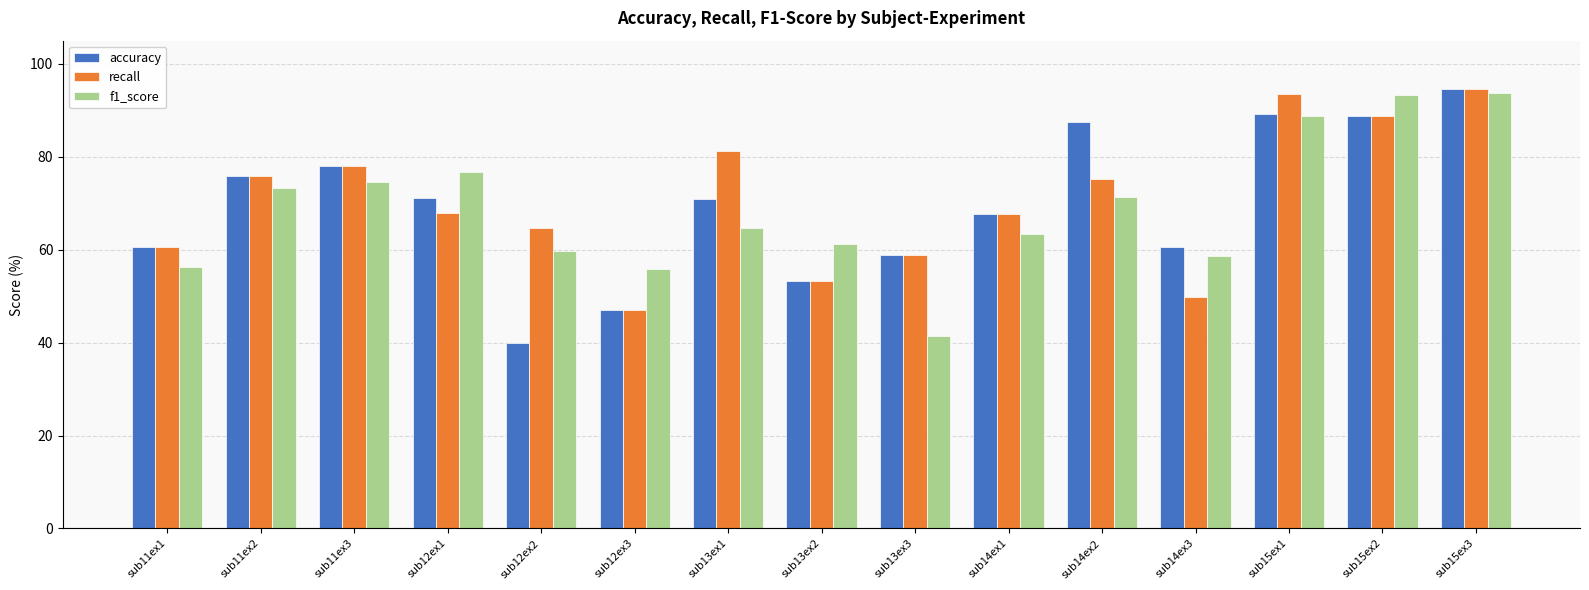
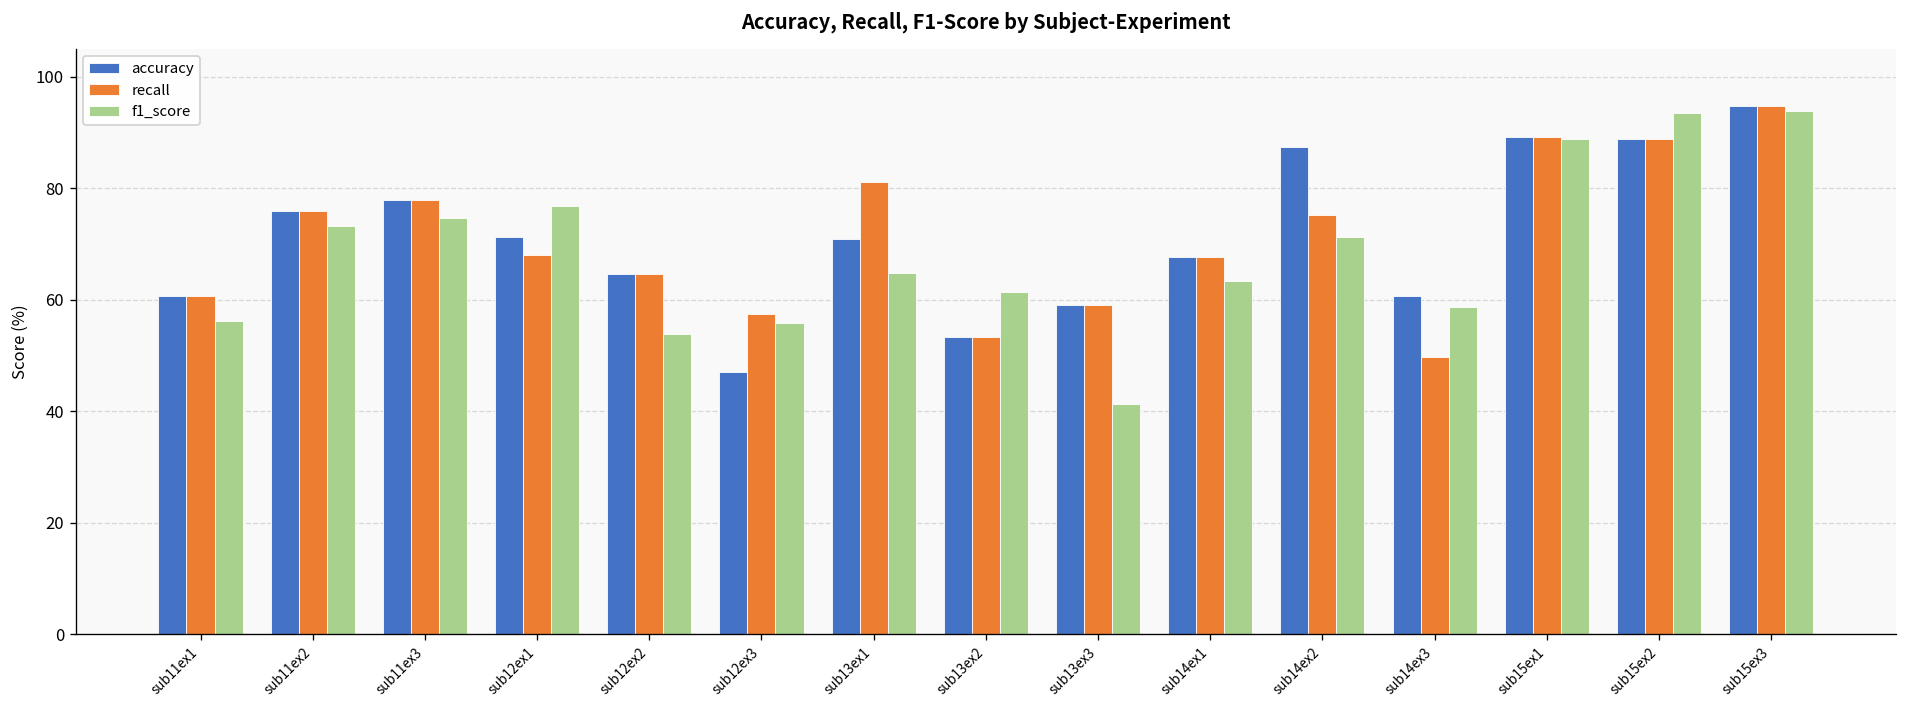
  {
    "accuracy": {
      "sub11ex1": 61,
      "sub11ex2": 76,
      "sub11ex3": 78,
      "sub12ex1": 71,
-     "sub12ex2": 40,
+     "sub12ex2": 65,
      "sub12ex3": 47,
      "sub13ex1": 71,
      "sub13ex2": 53,
      "sub13ex3": 59,
      "sub14ex1": 68,
      "sub14ex2": 87,
      "sub14ex3": 61,
      "sub15ex1": 89,
      "sub15ex2": 89,
      "sub15ex3": 95
    },
    "recall": {
      "sub11ex1": 61,
      "sub11ex2": 76,
      "sub11ex3": 78,
      "sub12ex1": 68,
      "sub12ex2": 65,
-     "sub12ex3": 47,
+     "sub12ex3": 57,
      "sub13ex1": 81,
      "sub13ex2": 53,
      "sub13ex3": 59,
      "sub14ex1": 68,
      "sub14ex2": 75,
      "sub14ex3": 50,
-     "sub15ex1": 94,
+     "sub15ex1": 89,
      "sub15ex2": 89,
      "sub15ex3": 95
    },
    "f1_score": {
      "sub11ex1": 56,
      "sub11ex2": 73,
      "sub11ex3": 75,
      "sub12ex1": 77,
-     "sub12ex2": 60,
+     "sub12ex2": 54,
      "sub12ex3": 56,
      "sub13ex1": 65,
      "sub13ex2": 61,
      "sub13ex3": 41,
      "sub14ex1": 63,
      "sub14ex2": 71,
      "sub14ex3": 59,
      "sub15ex1": 89,
      "sub15ex2": 93,
      "sub15ex3": 94
    }
  }
